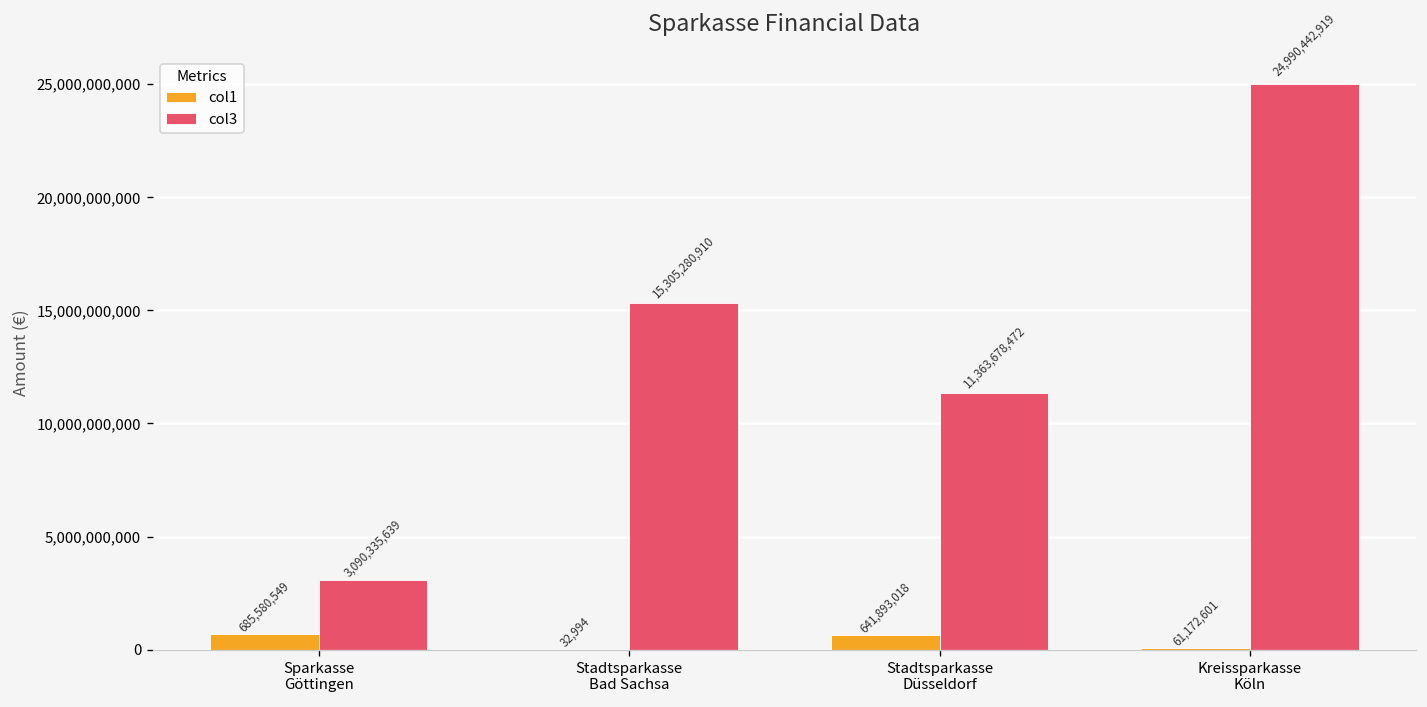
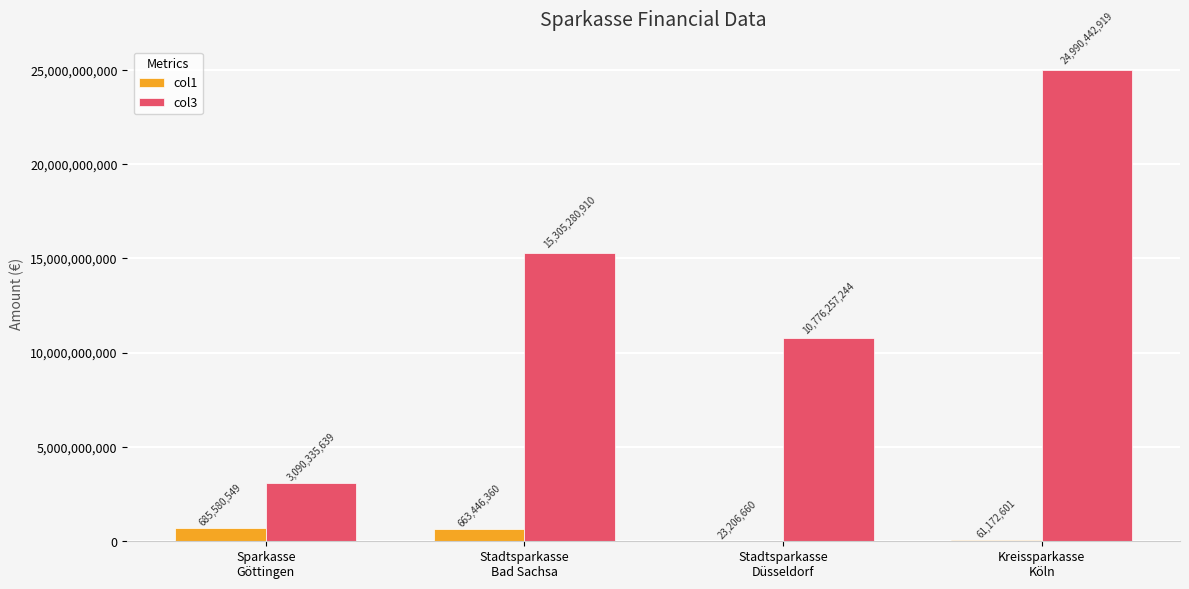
  {
    "col1": {
      "Sparkasse Göttingen": "685,580,549",
-     "Stadtsparkasse Bad Sachsa": "32,994",
-     "Stadtsparkasse Düsseldorf": "641,893,018",
+     "Stadtsparkasse Bad Sachsa": "663,446,360",
+     "Stadtsparkasse Düsseldorf": "23,206,660",
      "Kreissparkasse Köln": "61,172,601"
    },
    "col3": {
      "Sparkasse Göttingen": "3,090,335,639",
      "Stadtsparkasse Bad Sachsa": "15,305,280,910",
-     "Stadtsparkasse Düsseldorf": "11,363,678,472",
+     "Stadtsparkasse Düsseldorf": "10,776,257,244",
      "Kreissparkasse Köln": "24,990,442,919"
    }
  }
